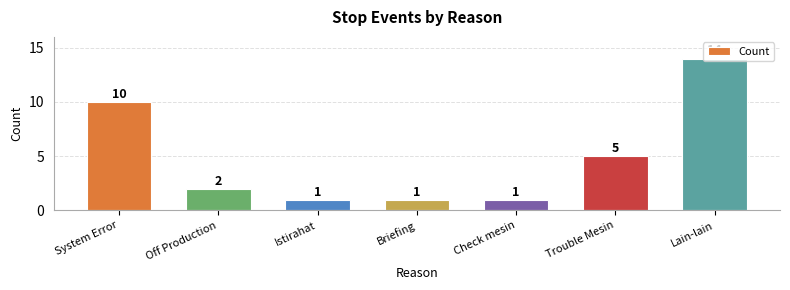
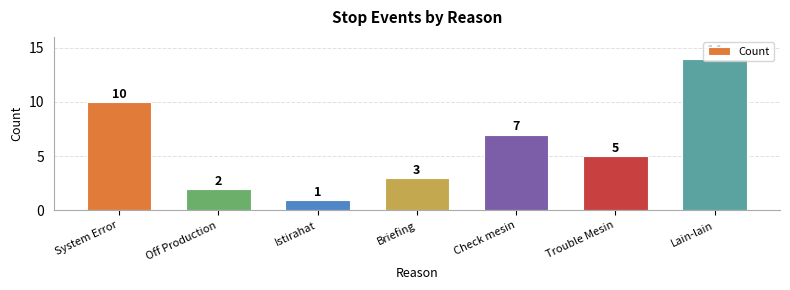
  {
    "System Error": 10,
    "Off Production": 2,
    "Istirahat": 1,
-   "Briefing": 1,
-   "Check mesin": 1,
+   "Briefing": 3,
+   "Check mesin": 7,
    "Trouble Mesin": 5
  }
